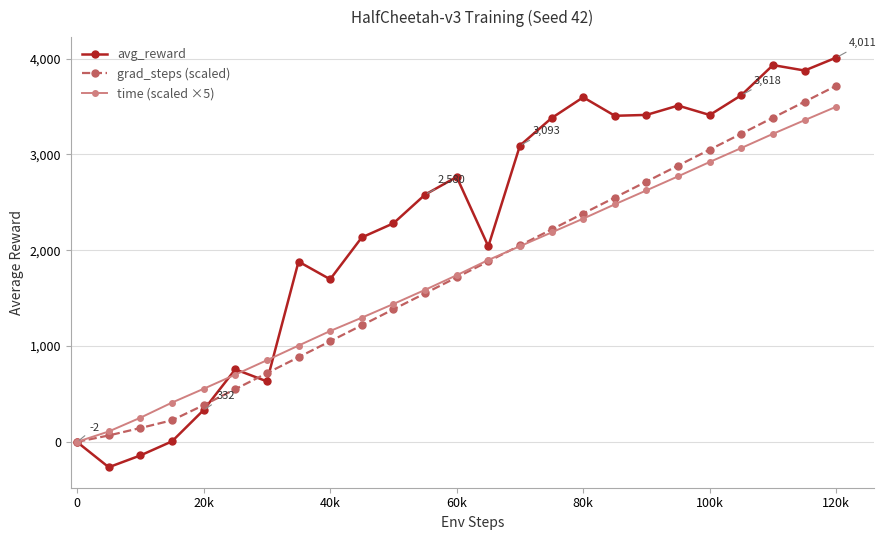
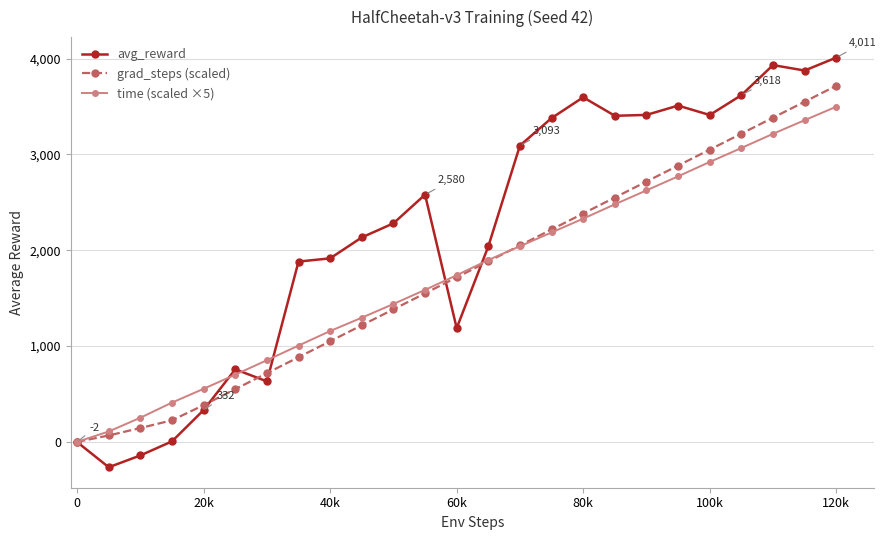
  {
    "avg_reward": {
-     "40k": "1,700",
-     "60k": "2,800",
+     "40k": "1,900",
+     "60k": "1,200",
      "80k": "3,600",
      "100k": "3,400"
    }
  }
